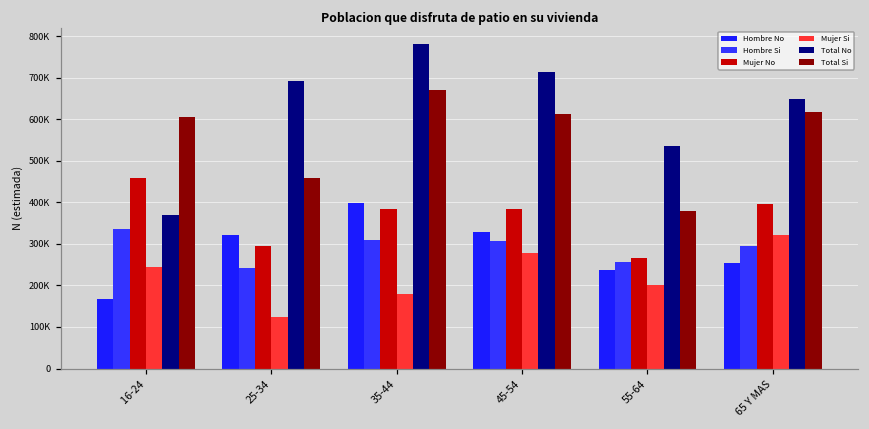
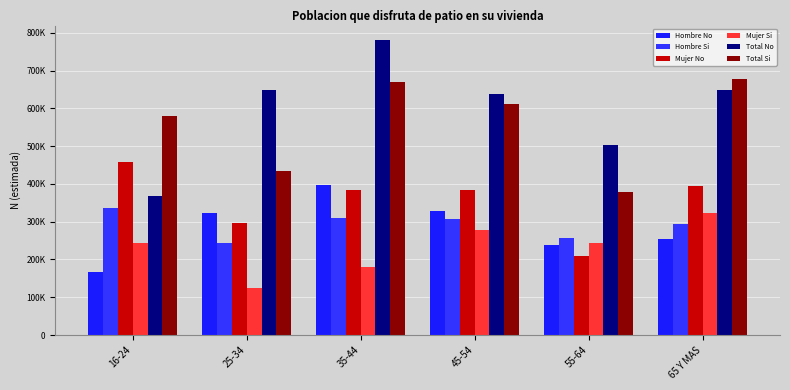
  {
    "Mujer No": {
      "16-24": 460000,
      "25-34": 300000,
      "35-44": 380000,
      "45-54": 380000,
-     "55-64": 270000,
+     "55-64": 210000,
      "65 Y MAS": 390000
    },
    "Mujer Si": {
      "16-24": 240000,
      "25-34": 120000,
      "35-44": 180000,
      "45-54": 280000,
-     "55-64": 200000,
+     "55-64": 240000,
      "65 Y MAS": 320000
    },
    "Total No": {
      "16-24": 370000,
-     "25-34": 690000,
+     "25-34": 650000,
      "35-44": 780000,
-     "45-54": 710000,
-     "55-64": 530000,
+     "45-54": 640000,
+     "55-64": 500000,
      "65 Y MAS": 650000
    },
    "Total Si": {
-     "16-24": 600000,
-     "25-34": 460000,
+     "16-24": 580000,
+     "25-34": 430000,
      "35-44": 670000,
      "45-54": 610000,
      "55-64": 380000,
-     "65 Y MAS": 620000
+     "65 Y MAS": 680000
    }
  }
